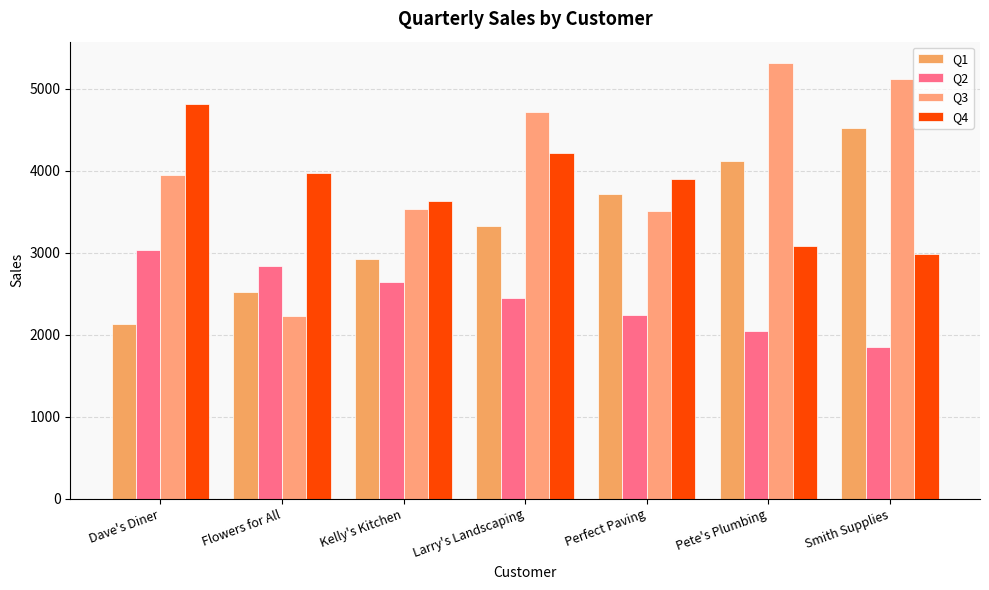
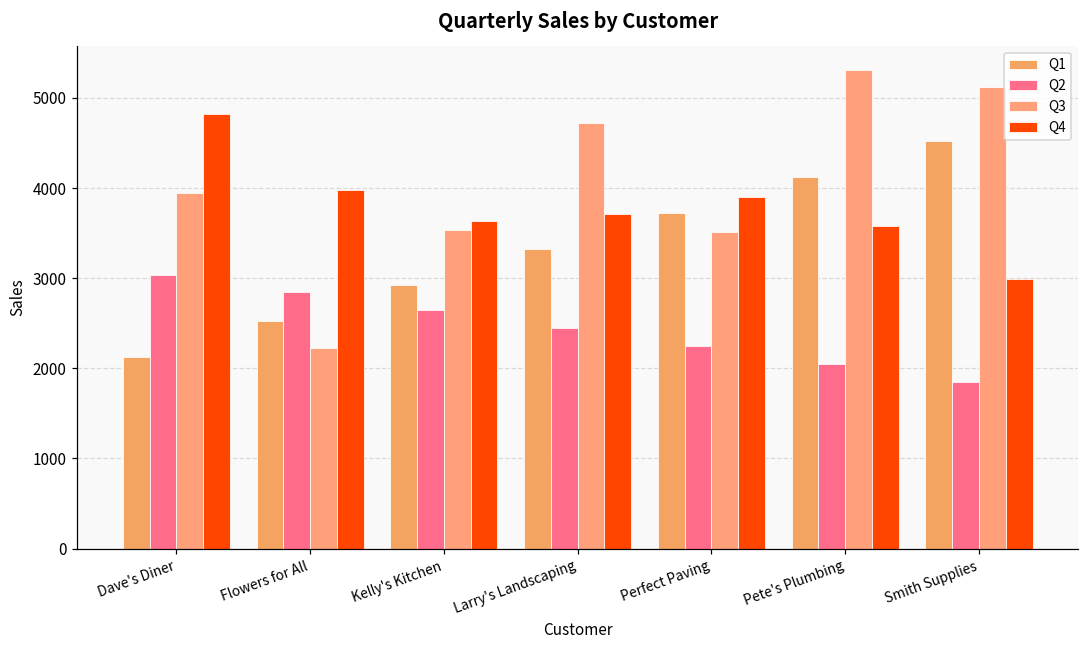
  {
    "Q4": {
      "Dave's Diner": 4800,
      "Flowers for All": 4000,
      "Kelly's Kitchen": 3600,
-     "Larry's Landscaping": 4200,
+     "Larry's Landscaping": 3700,
      "Perfect Paving": 3900,
-     "Pete's Plumbing": 3100,
+     "Pete's Plumbing": 3600,
      "Smith Supplies": 3000
    }
  }
